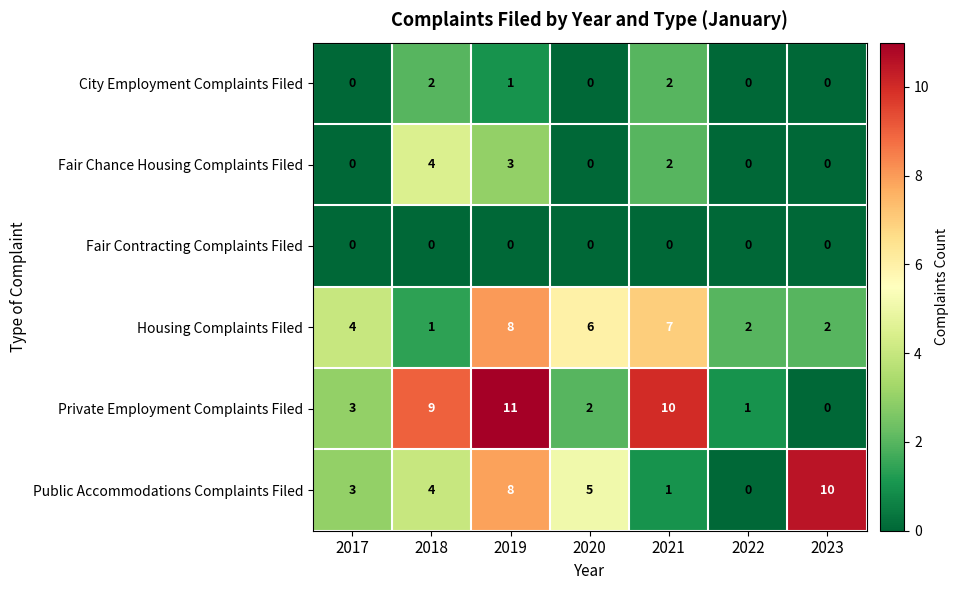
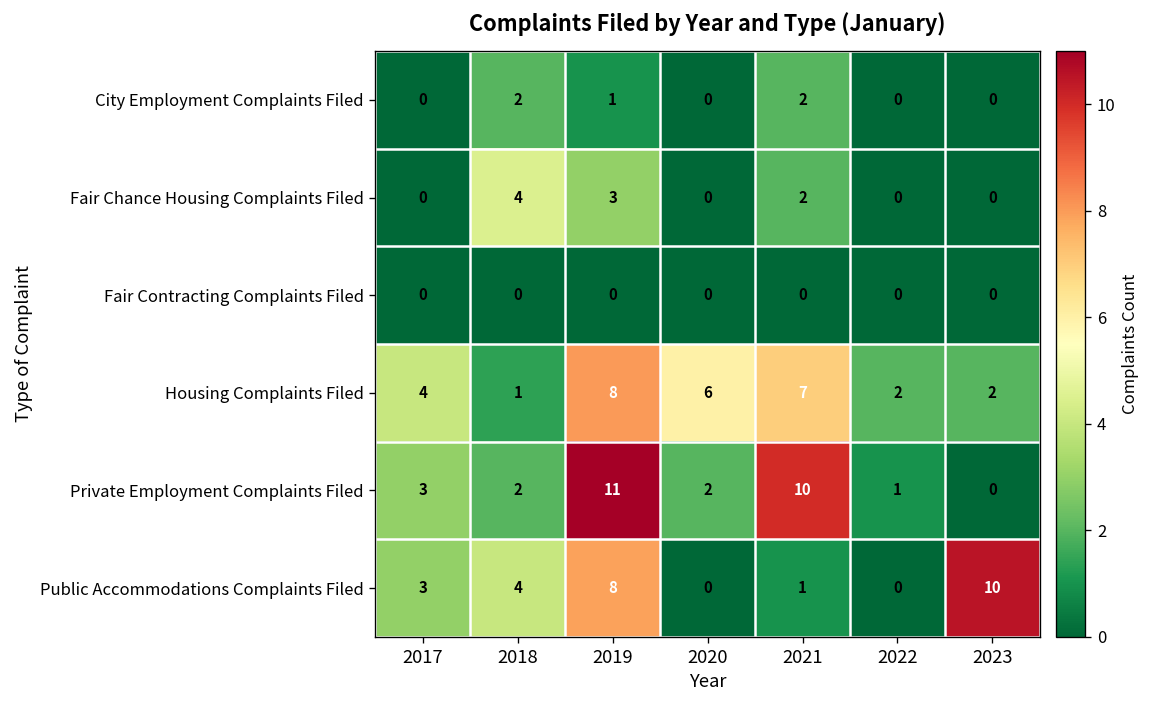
  {
    "City Employment Complaints Filed": {
      "2017": 0,
      "2018": 2,
      "2019": 1,
      "2020": 0,
      "2021": 2,
      "2022": 0,
      "2023": 0
    },
    "Fair Chance Housing Complaints Filed": {
      "2017": 0,
      "2018": 4,
      "2019": 3,
      "2020": 0,
      "2021": 2,
      "2022": 0,
      "2023": 0
    },
    "Fair Contracting Complaints Filed": {
      "2017": 0,
      "2018": 0,
      "2019": 0,
      "2020": 0,
      "2021": 0,
      "2022": 0,
      "2023": 0
    },
    "Housing Complaints Filed": {
      "2017": 4,
      "2018": 1,
      "2019": 8,
      "2020": 6,
      "2021": 7,
      "2022": 2,
      "2023": 2
    },
    "Private Employment Complaints Filed": {
      "2017": 3,
-     "2018": 9,
+     "2018": 2,
      "2019": 11,
      "2020": 2,
      "2021": 10,
      "2022": 1,
      "2023": 0
    },
    "Public Accommodations Complaints Filed": {
      "2017": 3,
      "2018": 4,
      "2019": 8,
-     "2020": 5,
+     "2020": 0,
      "2021": 1,
      "2022": 0,
      "2023": 10
    }
  }
